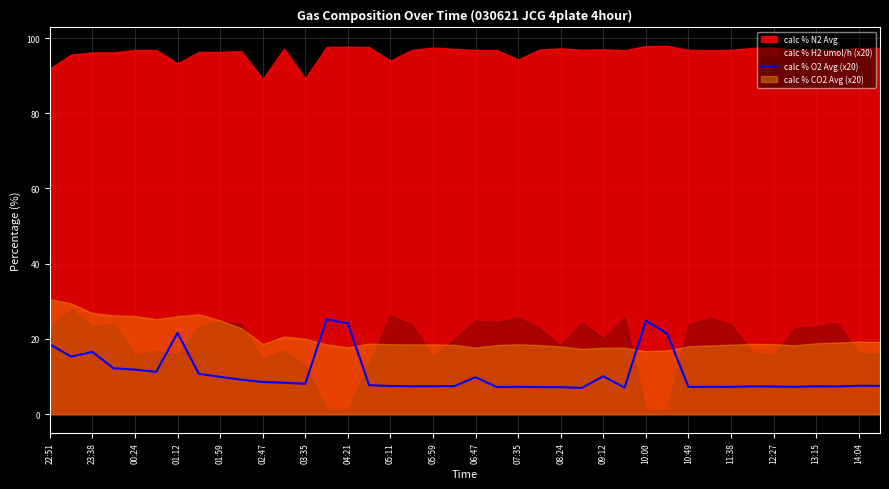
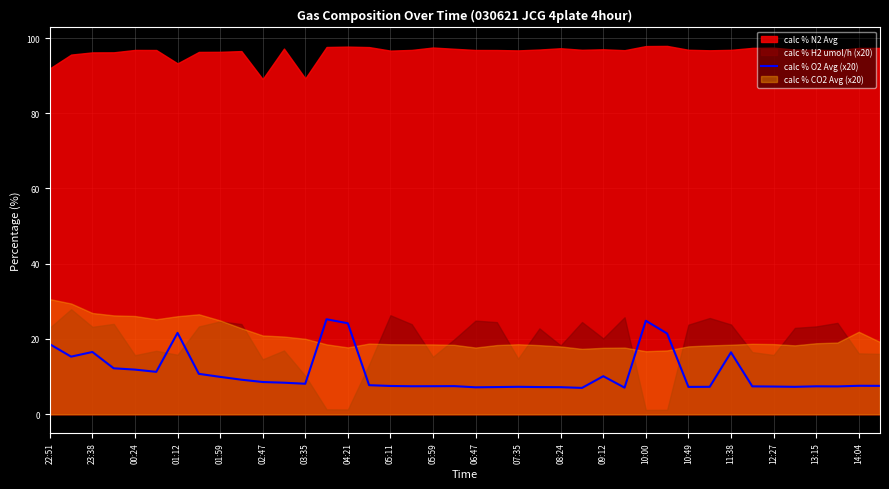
  {
    "calc % O2 Avg (x20)": {
      "22:51": 19,
      "23:38": 17,
      "00:24": 12,
      "01:12": 22,
      "01:59": 10,
      "02:47": 9,
      "03:35": 8,
      "04:21": 24,
      "05:11": 7,
      "05:59": 7,
-     "06:47": 10,
+     "06:47": 7,
      "07:35": 7,
      "08:24": 7,
      "09:12": 10,
      "10:00": 25,
      "10:49": 7,
-     "11:38": 7,
+     "11:38": 16,
      "12:27": 7,
      "13:15": 7,
      "14:04": 8
    },
    "calc % N2 Avg": {
      "22:51": 92,
      "23:38": 96,
      "00:24": 97,
      "01:12": 93,
      "01:59": 96,
      "02:47": 89,
      "03:35": 89,
      "04:21": 98,
-     "05:11": 94,
+     "05:11": 97,
      "05:59": 97,
      "06:47": 97,
-     "07:35": 94,
+     "07:35": 97,
      "08:24": 97,
      "09:12": 97,
      "10:00": 98,
      "10:49": 97,
      "11:38": 97
    },
    "calc % H2 umol/h (x20)": {
      "22:51": 23,
      "23:38": 23,
      "00:24": 16,
      "01:12": 16,
      "02:47": 15,
-     "03:35": 13,
+     "03:35": 10,
      "04:21": 1,
      "05:11": 26,
      "05:59": 15,
      "06:47": 25,
-     "07:35": 26,
+     "07:35": 15,
      "09:12": 20,
      "10:00": 1,
      "10:49": 24,
      "11:38": 24,
      "12:27": 16,
      "13:15": 23,
      "14:04": 16
    },
    "calc % CO2 Avg (x20)": {
      "22:51": 31,
      "23:38": 27,
      "00:24": 26,
      "01:12": 26,
-     "02:47": 19,
+     "02:47": 21,
      "03:35": 20,
      "04:21": 18,
      "05:11": 19,
      "05:59": 19,
      "06:47": 18,
      "07:35": 19,
      "09:12": 18,
      "10:00": 17,
      "10:49": 18,
      "11:38": 18,
      "12:27": 19,
      "13:15": 19,
-     "14:04": 19
+     "14:04": 22
    }
  }
